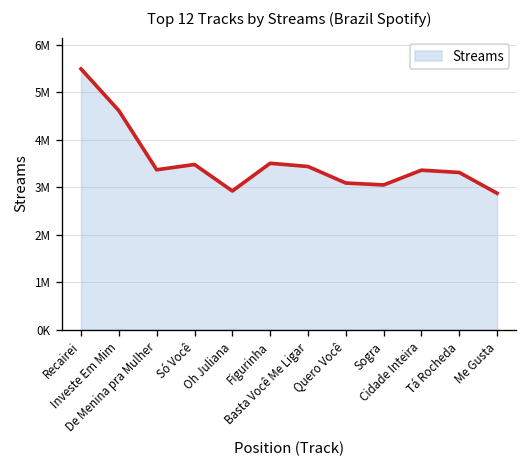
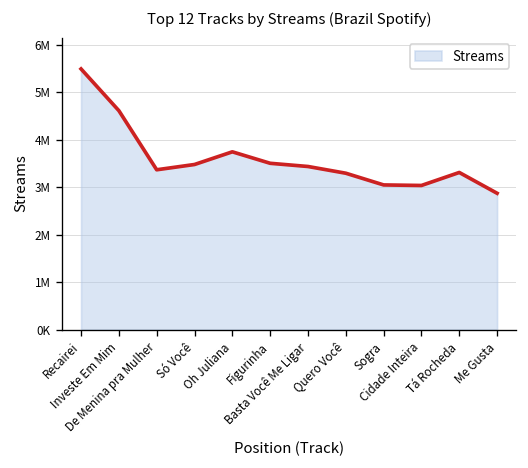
  {
    "Recairei": 5500000,
    "Investe Em Mim": 4600000,
    "De Menina pra Mulher": 3400000,
    "Só Você": 3500000,
-   "Oh Juliana": 2900000,
+   "Oh Juliana": 3700000,
    "Figurinha": 3500000,
    "Basta Você Me Ligar": 3400000,
-   "Quero Você": 3100000,
+   "Quero Você": 3300000,
    "Sogra": 3000000,
-   "Cidade Inteira": 3400000,
+   "Cidade Inteira": 3000000,
    "Tá Rocheda": 3300000,
    "Me Gusta": 2900000
  }
